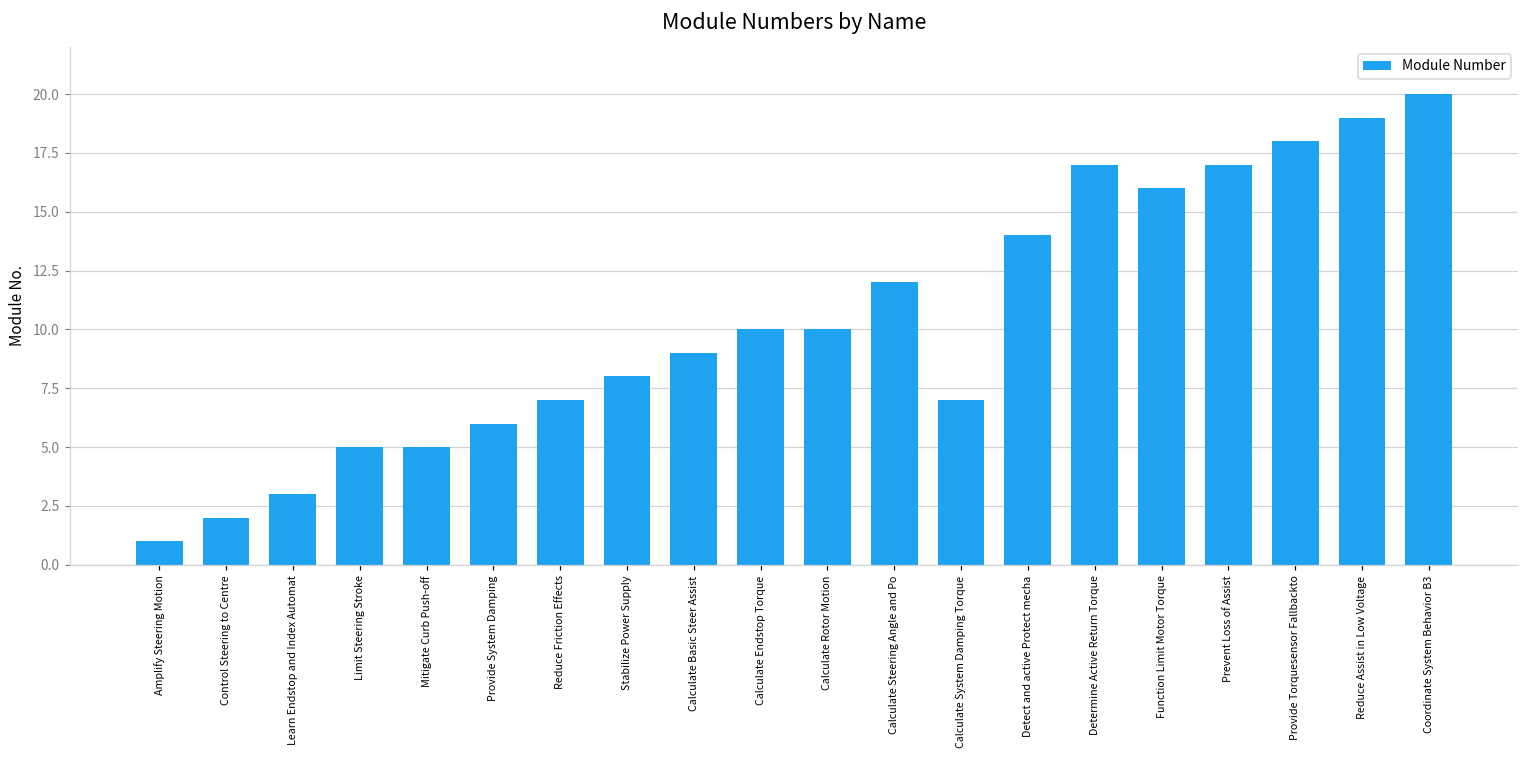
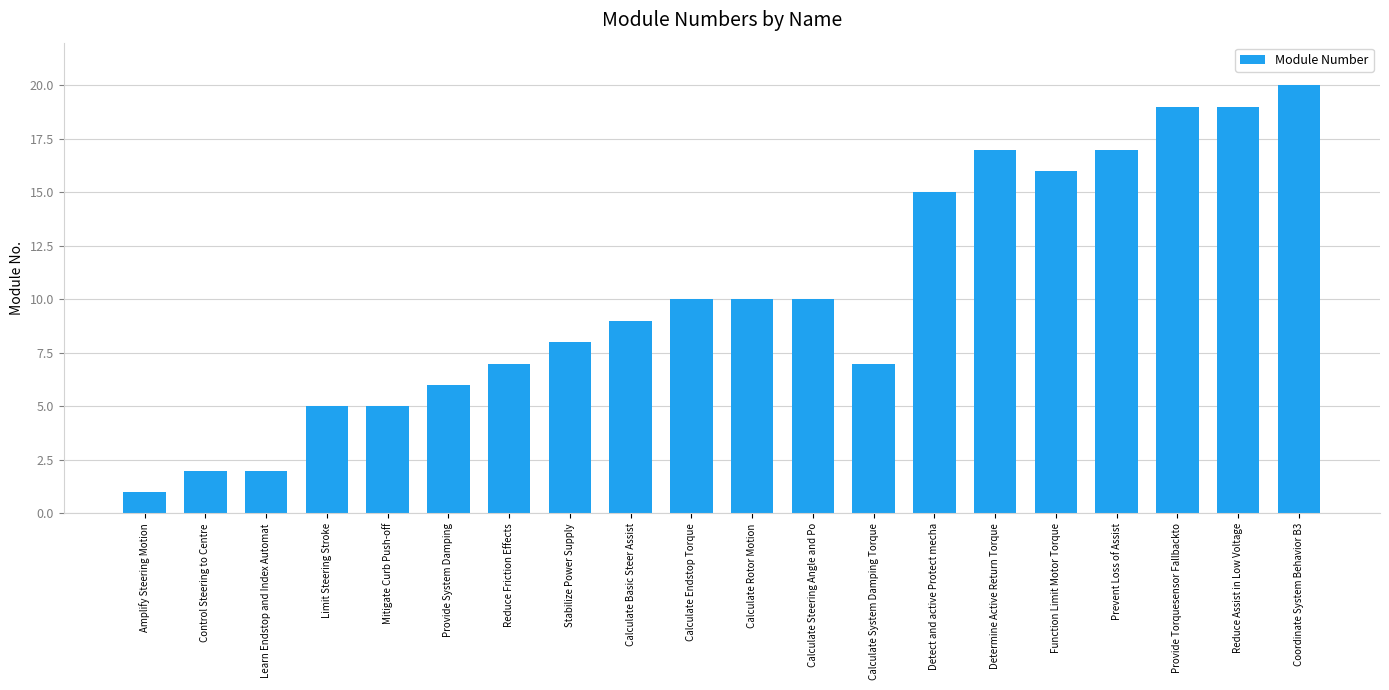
  {
    "Amplify Steering Motion": 1,
    "Control Steering to Centre": 2,
-   "Learn Endstop and Index Automat": 3,
+   "Learn Endstop and Index Automat": 2,
    "Limit Steering Stroke": 5,
    "Mitigate Curb Push-off": 5,
    "Provide System Damping": 6,
    "Reduce Friction Effects": 7,
    "Stabilize Power Supply": 8,
    "Calculate Basic Steer Assist": 9,
    "Calculate Endstop Torque": 10,
    "Calculate Rotor Motion": 10,
-   "Calculate Steering Angle and Po": 12,
+   "Calculate Steering Angle and Po": 10,
    "Calculate System Damping Torque": 7,
-   "Detect and active Protect mecha": 14,
+   "Detect and active Protect mecha": 15,
    "Determine Active Return Torque": 17,
    "Function Limit Motor Torque": 16,
    "Prevent Loss of Assist": 17,
-   "Provide Torquesensor Fallbackto": 18,
+   "Provide Torquesensor Fallbackto": 19,
    "Reduce Assist in Low Voltage": 19,
    "Coordinate System Behavior B3": 20
  }
